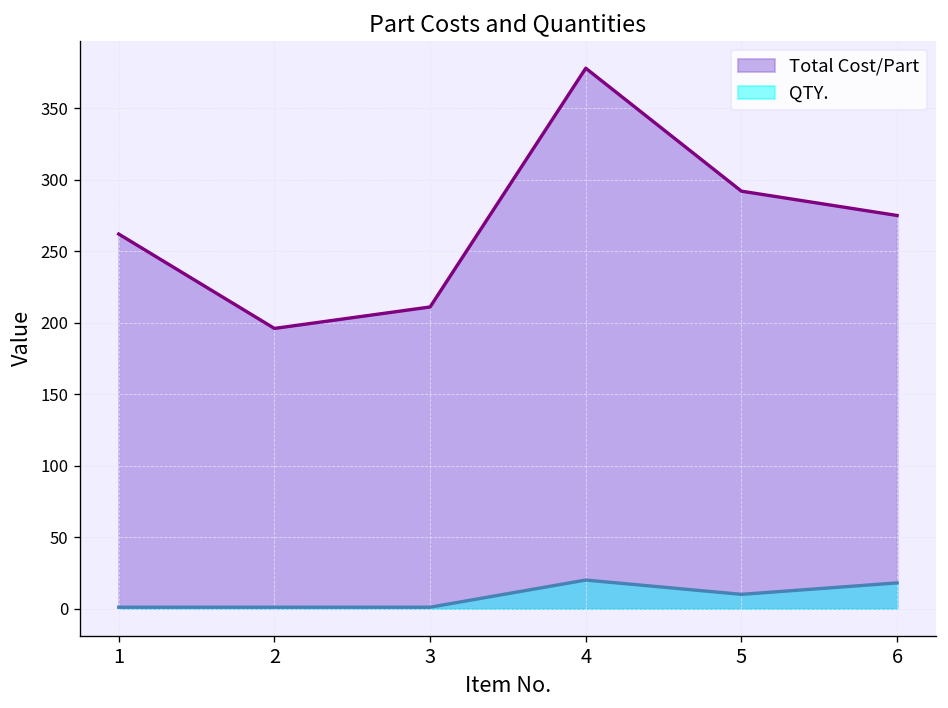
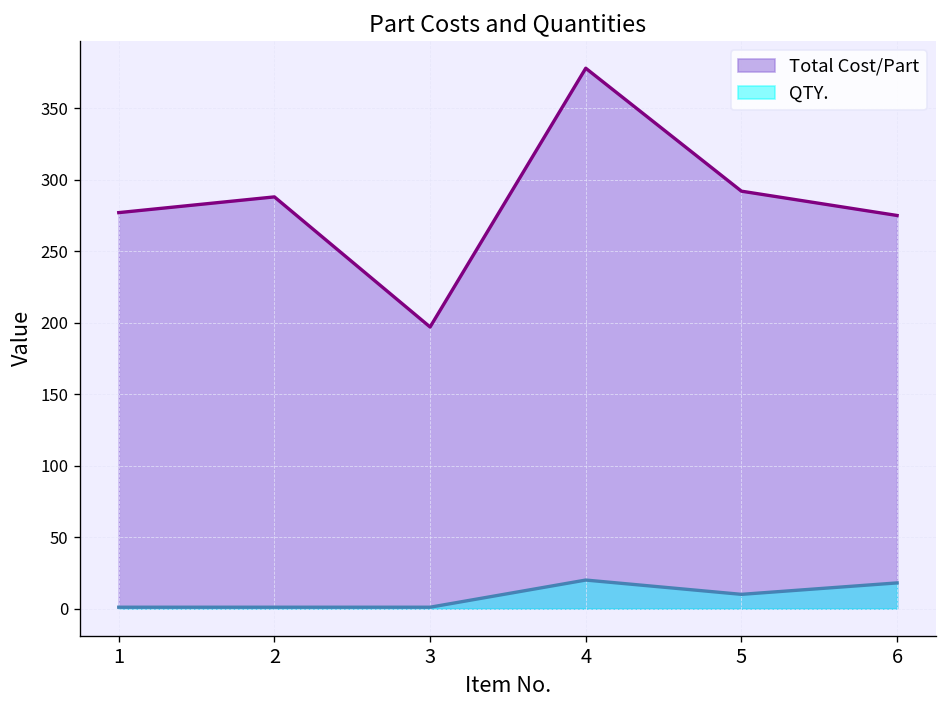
  {
    "Total Cost/Part": {
-     "1": 262,
-     "2": 196,
-     "3": 211,
+     "1": 277,
+     "2": 288,
+     "3": 197,
      "4": 378,
      "5": 292,
      "6": 275
    },
    "QTY.": {
      "1": 1,
      "2": 1,
      "3": 1,
      "4": 20,
      "5": 10,
      "6": 18
    }
  }
